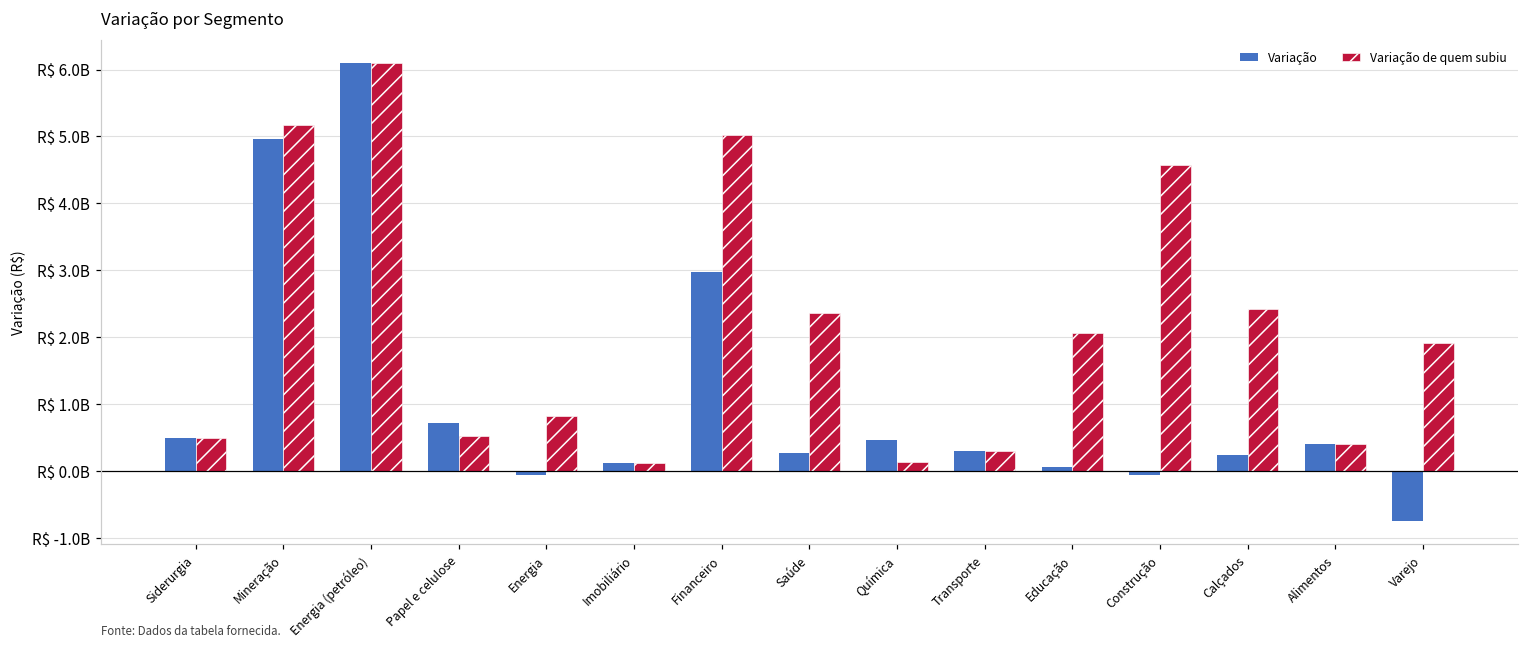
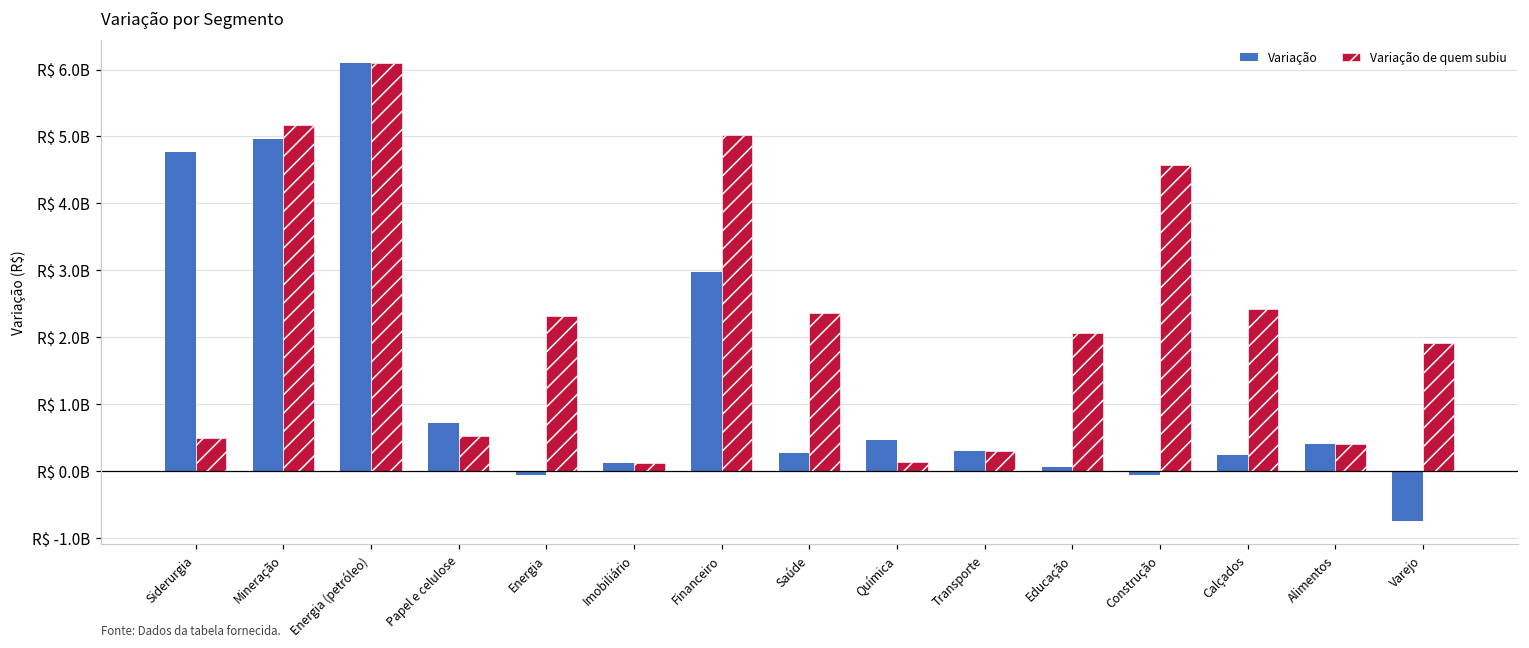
  {
    "Variação": {
-     "Siderurgia": "R$ 500000000",
+     "Siderurgia": "R$ 4800000000",
      "Mineração": "R$ 5000000000",
      "Energia (petróleo)": "R$ 6100000000",
      "Papel e celulose": "R$ 700000000",
      "Energia": "R$ -100000000",
      "Imobiliário": "R$ 100000000",
      "Financeiro": "R$ 3000000000",
      "Saúde": "R$ 300000000",
      "Química": "R$ 500000000",
      "Transporte": "R$ 300000000",
      "Educação": "R$ 100000000",
      "Construção": "R$ -100000000",
      "Calçados": "R$ 200000000",
      "Alimentos": "R$ 400000000",
      "Varejo": "R$ -700000000"
    },
    "Variação de quem subiu": {
      "Siderurgia": "R$ 500000000",
      "Mineração": "R$ 5200000000",
      "Energia (petróleo)": "R$ 6100000000",
      "Papel e celulose": "R$ 500000000",
-     "Energia": "R$ 800000000",
+     "Energia": "R$ 2300000000",
      "Imobiliário": "R$ 100000000",
      "Financeiro": "R$ 5000000000",
      "Saúde": "R$ 2400000000",
      "Química": "R$ 100000000",
      "Transporte": "R$ 300000000",
      "Educação": "R$ 2100000000",
      "Construção": "R$ 4600000000",
      "Calçados": "R$ 2400000000",
      "Alimentos": "R$ 400000000",
      "Varejo": "R$ 1900000000"
    }
  }
